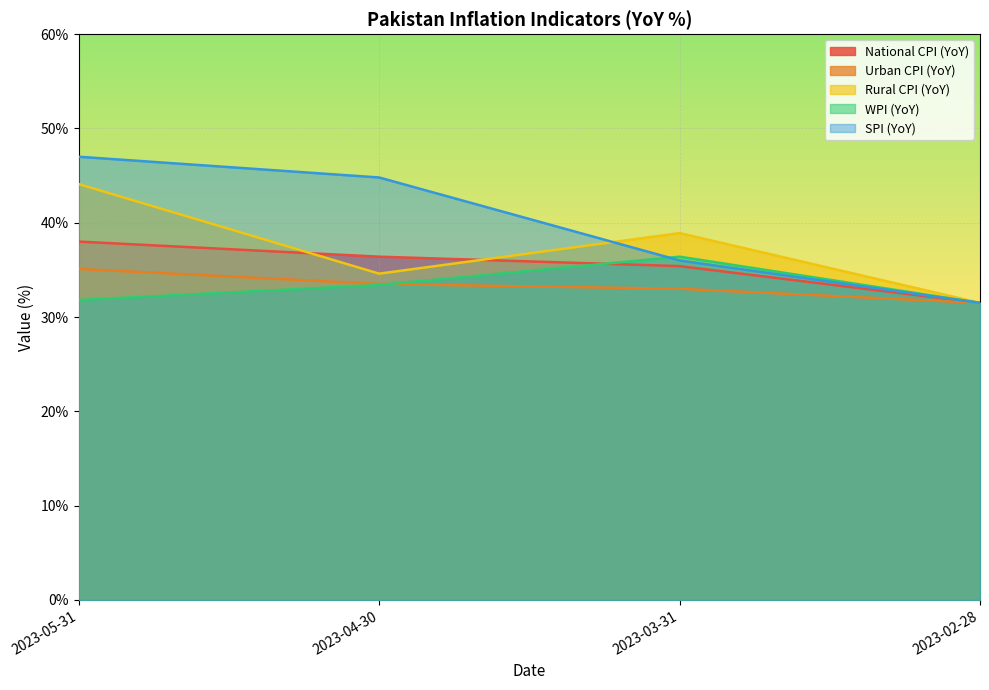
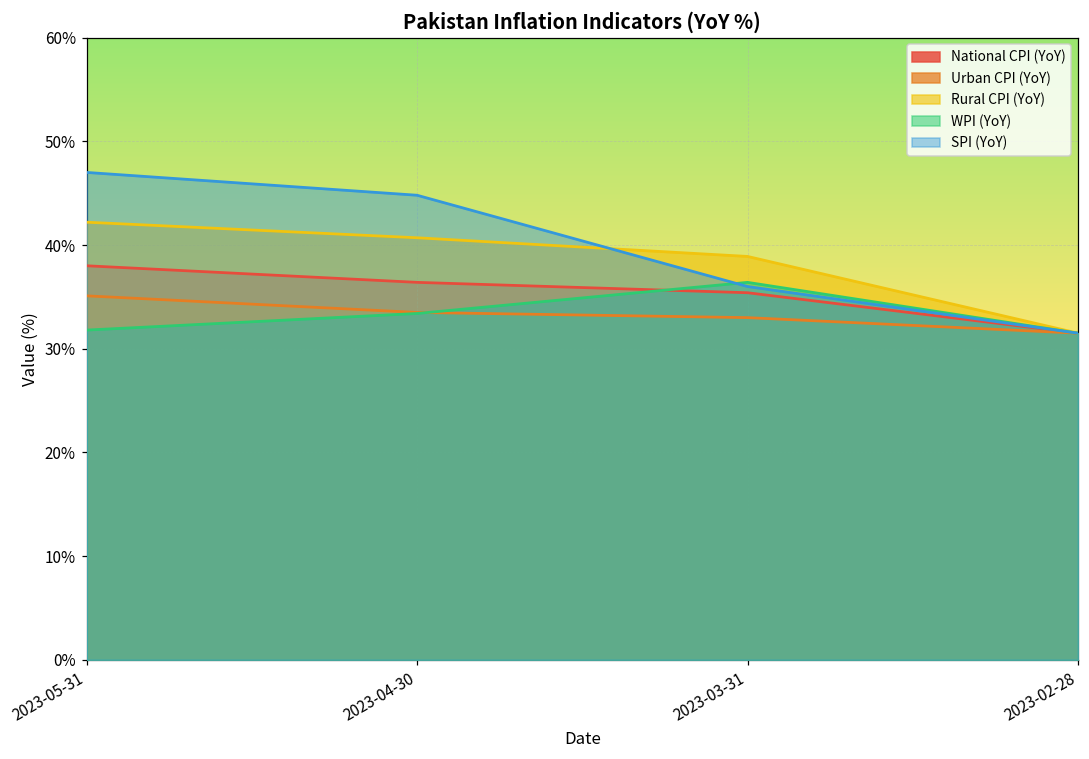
  {
    "Rural CPI (YoY)": {
-     "2023-05-31": "44%",
-     "2023-04-30": "35%",
+     "2023-05-31": "42%",
+     "2023-04-30": "41%",
      "2023-03-31": "39%"
    },
    "WPI (YoY)": {
      "2023-05-31": "32%",
      "2023-03-31": "36%"
    },
    "SPI (YoY)": {
      "2023-05-31": "47%",
      "2023-04-30": "45%",
      "2023-03-31": "36%"
    }
  }
